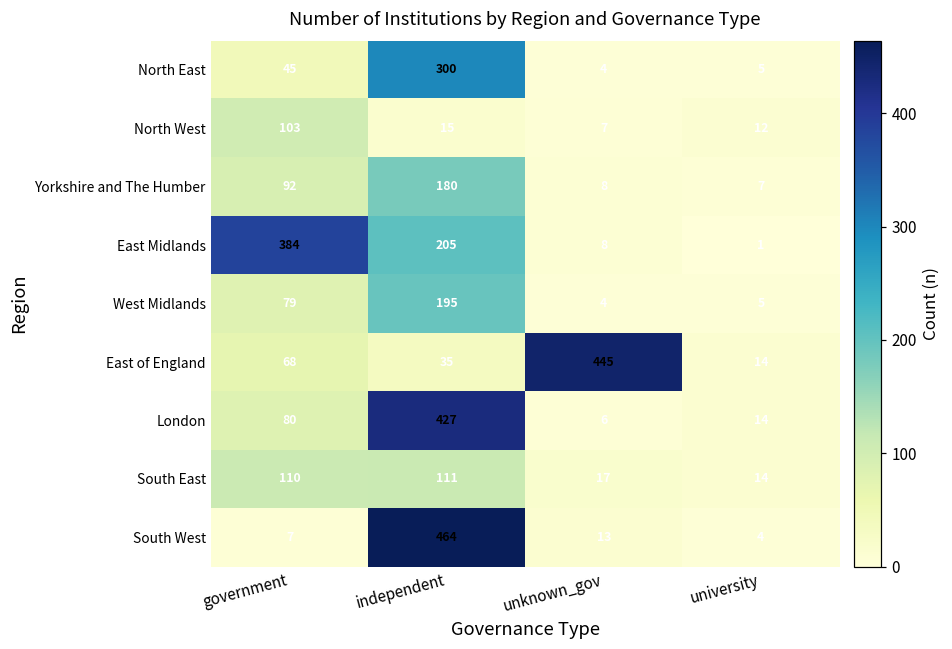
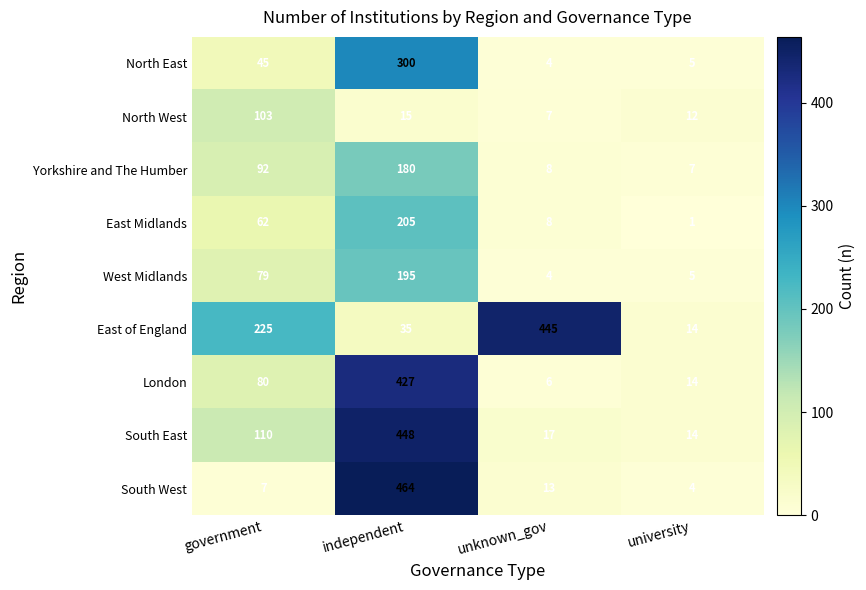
  {
    "North East": {
      "government": 45,
      "independent": 300
    },
    "North West": {
      "government": 103,
      "independent": 15
    },
    "Yorkshire and The Humber": {
      "government": 92,
      "independent": 180
    },
    "East Midlands": {
-     "government": 384,
+     "government": 62,
      "independent": 205
    },
    "West Midlands": {
      "government": 79,
      "independent": 195
    },
    "East of England": {
-     "government": 68,
+     "government": 225,
      "independent": 35,
      "unknown_gov": 445
    },
    "London": {
      "government": 80,
      "independent": 427
    },
    "South East": {
      "government": 110,
-     "independent": 111,
+     "independent": 448,
      "unknown_gov": 17
    },
    "South West": {
      "independent": 464
    }
  }
